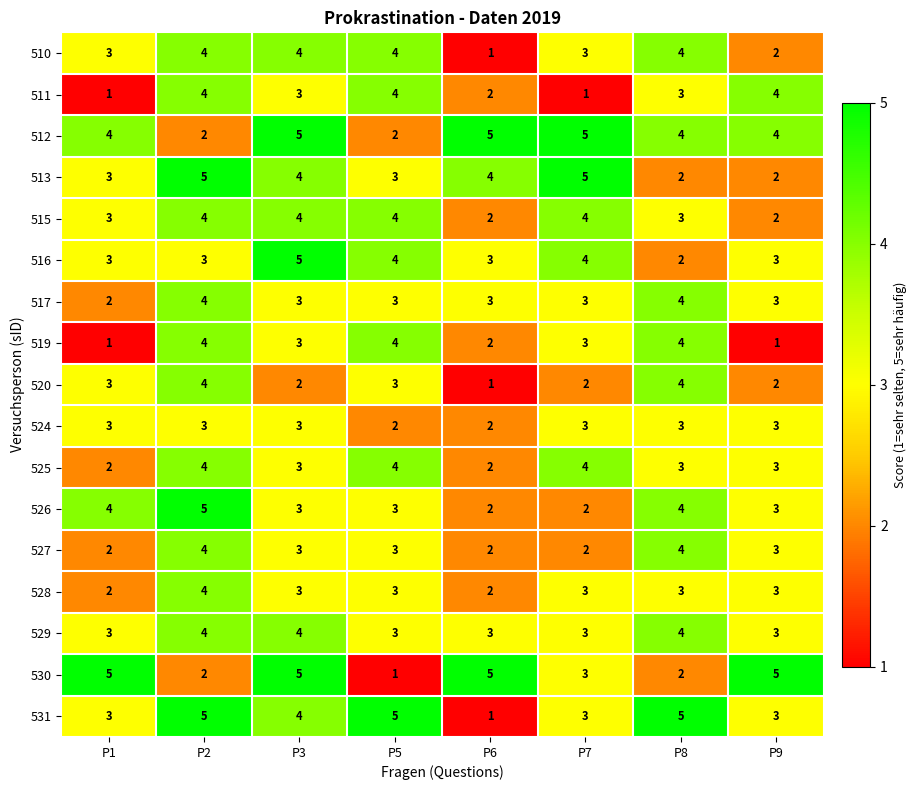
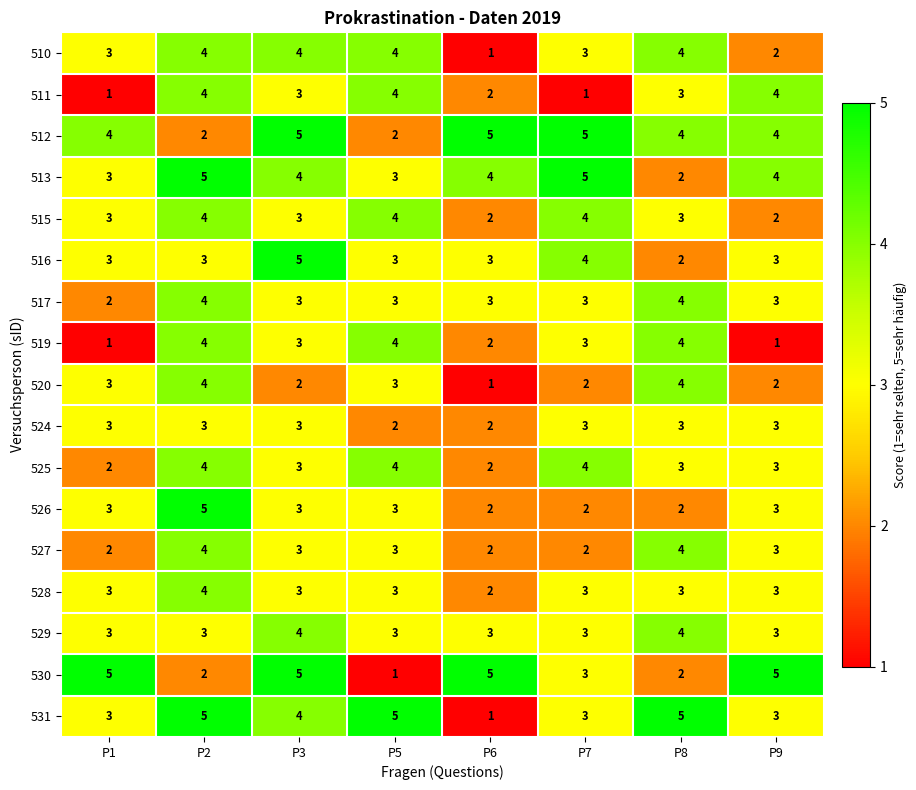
  {
    "510": {
      "P1": 3,
      "P2": 4,
      "P3": 4,
      "P5": 4,
      "P6": 1,
      "P7": 3,
      "P8": 4,
      "P9": 2
    },
    "511": {
      "P1": 1,
      "P2": 4,
      "P3": 3,
      "P5": 4,
      "P6": 2,
      "P7": 1,
      "P8": 3,
      "P9": 4
    },
    "512": {
      "P1": 4,
      "P2": 2,
      "P3": 5,
      "P5": 2,
      "P6": 5,
      "P7": 5,
      "P8": 4,
      "P9": 4
    },
    "513": {
      "P1": 3,
      "P2": 5,
      "P3": 4,
      "P5": 3,
      "P6": 4,
      "P7": 5,
      "P8": 2,
-     "P9": 2
+     "P9": 4
    },
    "515": {
      "P1": 3,
      "P2": 4,
-     "P3": 4,
+     "P3": 3,
      "P5": 4,
      "P6": 2,
      "P7": 4,
      "P8": 3,
      "P9": 2
    },
    "516": {
      "P1": 3,
      "P2": 3,
      "P3": 5,
-     "P5": 4,
+     "P5": 3,
      "P6": 3,
      "P7": 4,
      "P8": 2,
      "P9": 3
    },
    "517": {
      "P1": 2,
      "P2": 4,
      "P3": 3,
      "P5": 3,
      "P6": 3,
      "P7": 3,
      "P8": 4,
      "P9": 3
    },
    "519": {
      "P1": 1,
      "P2": 4,
      "P3": 3,
      "P5": 4,
      "P6": 2,
      "P7": 3,
      "P8": 4,
      "P9": 1
    },
    "520": {
      "P1": 3,
      "P2": 4,
      "P3": 2,
      "P5": 3,
      "P6": 1,
      "P7": 2,
      "P8": 4,
      "P9": 2
    },
    "524": {
      "P1": 3,
      "P2": 3,
      "P3": 3,
      "P5": 2,
      "P6": 2,
      "P7": 3,
      "P8": 3,
      "P9": 3
    },
    "525": {
      "P1": 2,
      "P2": 4,
      "P3": 3,
      "P5": 4,
      "P6": 2,
      "P7": 4,
      "P8": 3,
      "P9": 3
    },
    "526": {
-     "P1": 4,
+     "P1": 3,
      "P2": 5,
      "P3": 3,
      "P5": 3,
      "P6": 2,
      "P7": 2,
-     "P8": 4,
+     "P8": 2,
      "P9": 3
    },
    "527": {
      "P1": 2,
      "P2": 4,
      "P3": 3,
      "P5": 3,
      "P6": 2,
      "P7": 2,
      "P8": 4,
      "P9": 3
    },
    "528": {
-     "P1": 2,
+     "P1": 3,
      "P2": 4,
      "P3": 3,
      "P5": 3,
      "P6": 2,
      "P7": 3,
      "P8": 3,
      "P9": 3
    },
    "529": {
      "P1": 3,
-     "P2": 4,
+     "P2": 3,
      "P3": 4,
      "P5": 3,
      "P6": 3,
      "P7": 3,
      "P8": 4,
      "P9": 3
    },
    "530": {
      "P1": 5,
      "P2": 2,
      "P3": 5,
      "P5": 1,
      "P6": 5,
      "P7": 3,
      "P8": 2,
      "P9": 5
    },
    "531": {
      "P1": 3,
      "P2": 5,
      "P3": 4,
      "P5": 5,
      "P6": 1,
      "P7": 3,
      "P8": 5,
      "P9": 3
    }
  }
